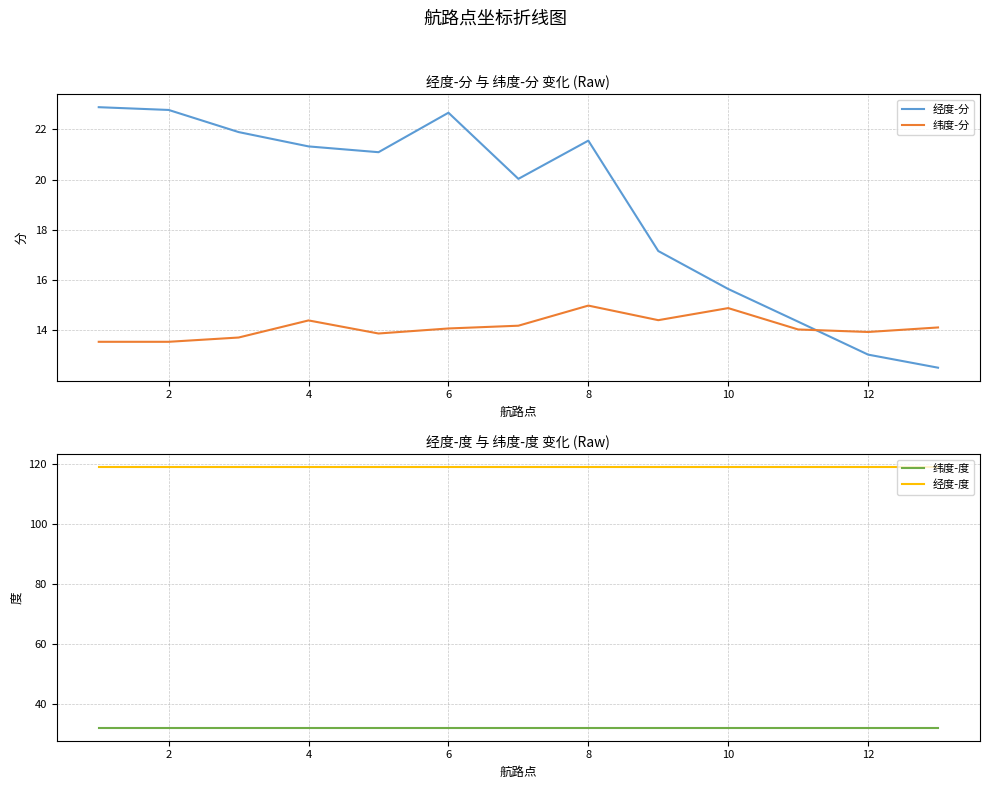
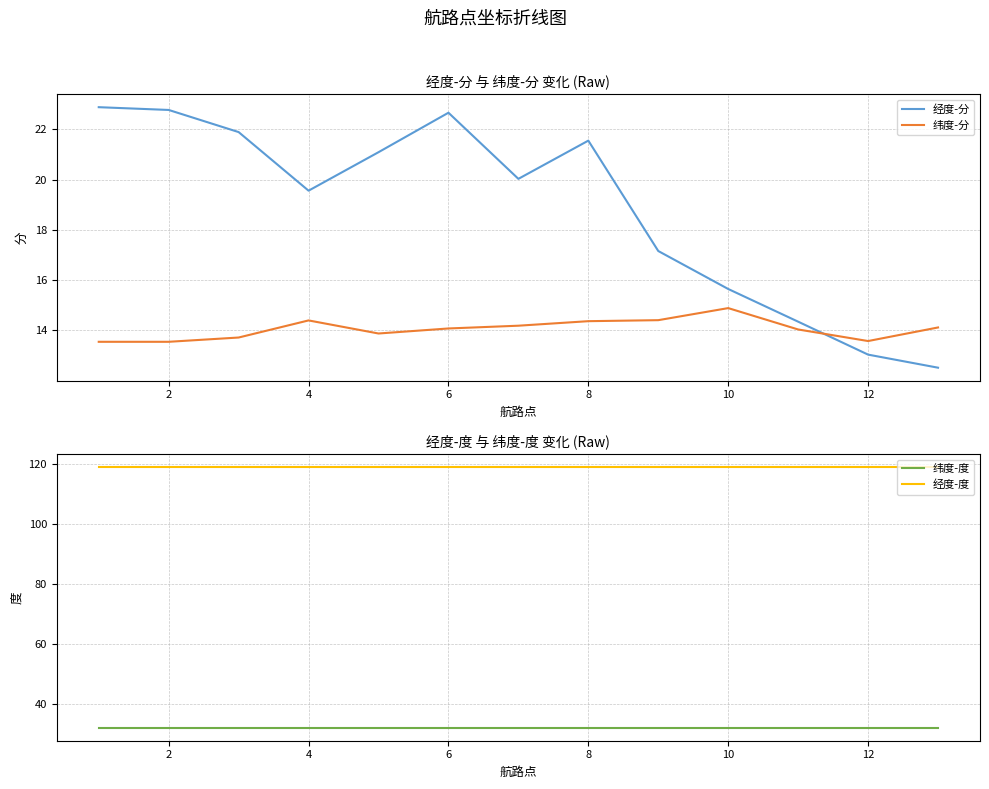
  {
    "经度-分 与 纬度-分 变化 (Raw)": {
      "经度-分": {
        "2": 22.8,
-       "4": 21.3,
+       "4": 19.6,
        "6": 22.7,
        "8": 21.6,
        "10": 15.7,
        "12": 13.0
      },
      "纬度-分": {
        "2": 13.6,
        "4": 14.4,
        "6": 14.1,
-       "8": 15.0,
+       "8": 14.4,
        "10": 14.9,
-       "12": 13.9
+       "12": 13.6
      }
    },
    "经度-度 与 纬度-度 变化 (Raw)": {
      "纬度-度": {
        "2": 32,
        "4": 32,
        "6": 32,
        "8": 32,
        "10": 32,
        "12": 32
      },
      "经度-度": {
        "2": 119,
        "4": 119,
        "6": 119,
        "8": 119,
        "10": 119,
        "12": 119
      }
    }
  }
